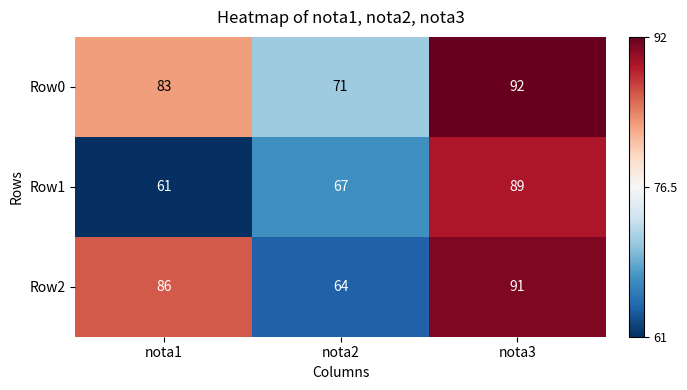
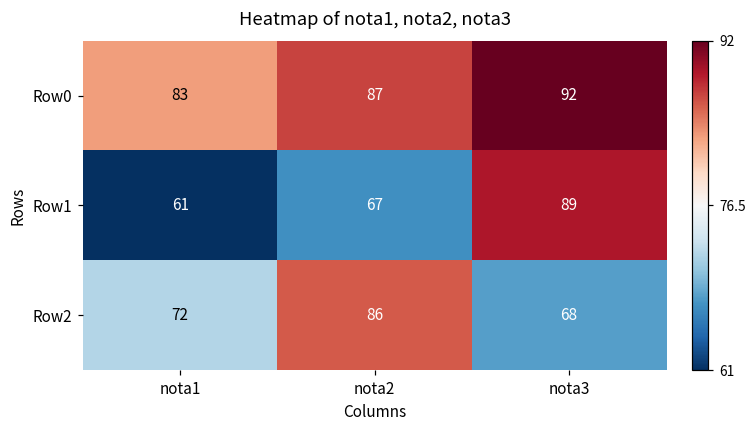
  {
    "Row0": {
      "nota1": 83,
-     "nota2": 71,
+     "nota2": 87,
      "nota3": 92
    },
    "Row1": {
      "nota1": 61,
      "nota2": 67,
      "nota3": 89
    },
    "Row2": {
-     "nota1": 86,
-     "nota2": 64,
-     "nota3": 91
+     "nota1": 72,
+     "nota2": 86,
+     "nota3": 68
    }
  }
